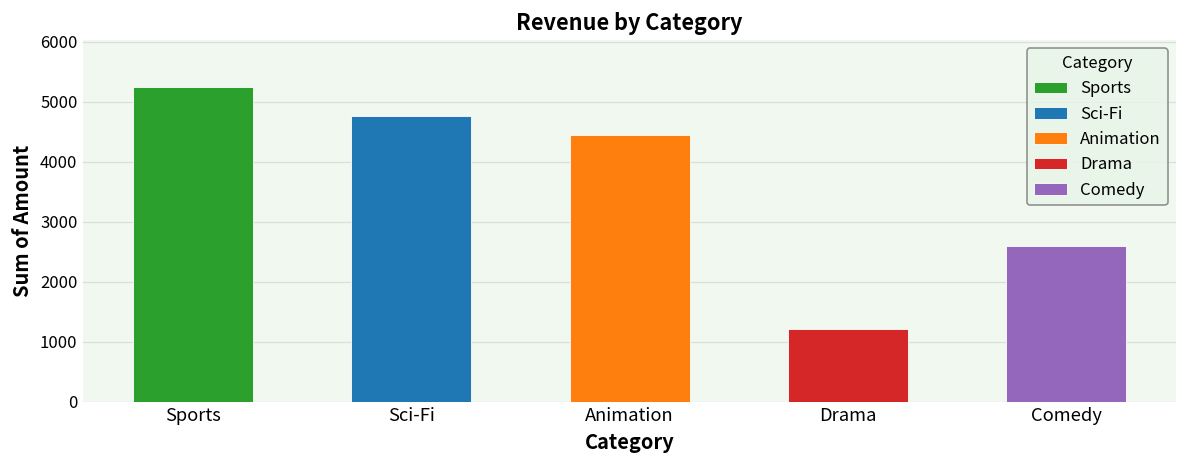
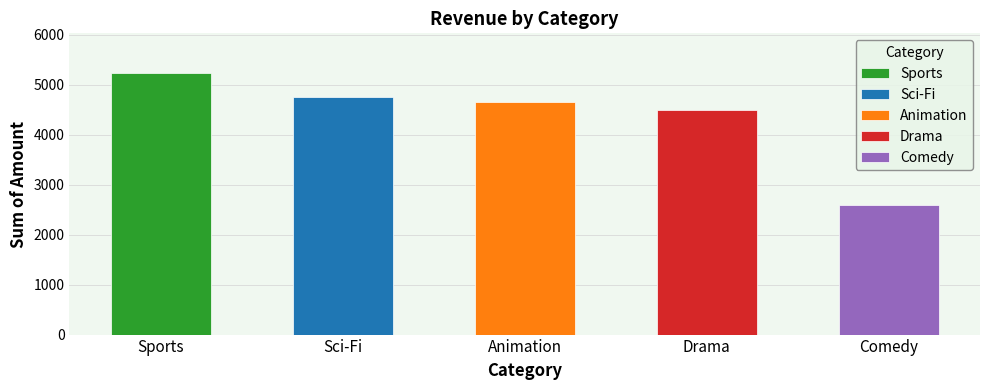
  {
    "Sports": 5200,
    "Sci-Fi": 4800,
-   "Animation": 4400,
-   "Drama": 1200,
+   "Animation": 4700,
+   "Drama": 4500,
    "Comedy": 2600
  }
